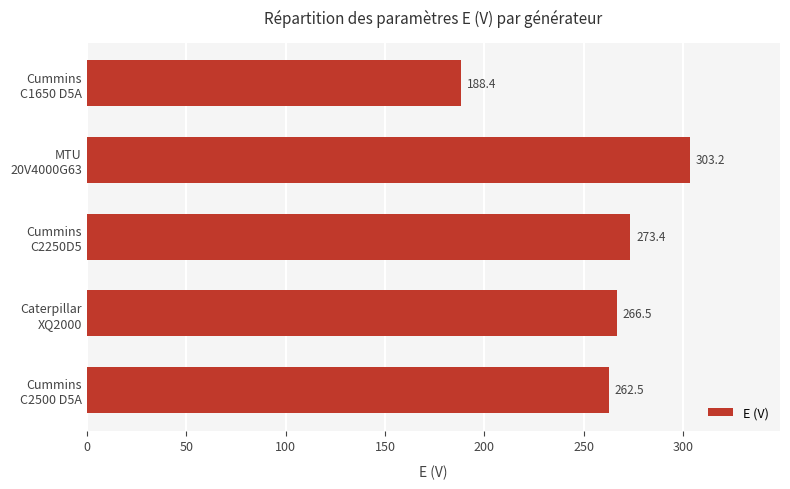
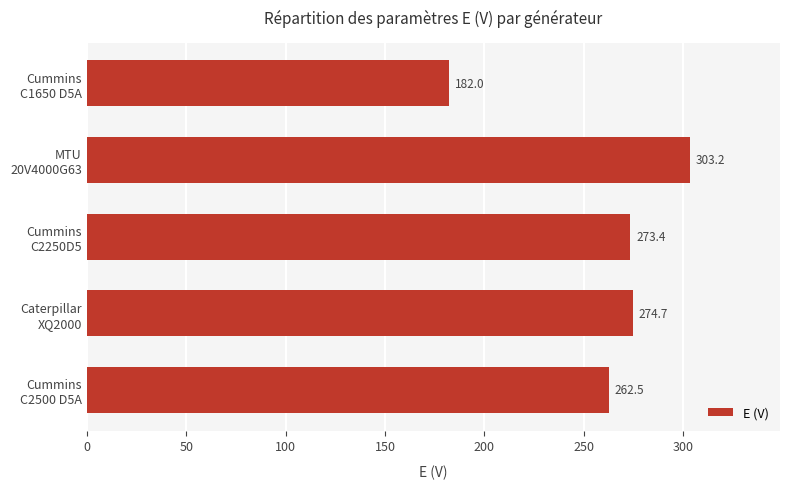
  {
-   "Cummins C1650 D5A": 188.4,
+   "Cummins C1650 D5A": 182.0,
    "MTU 20V4000G63": 303.2,
    "Cummins C2250D5": 273.4,
-   "Caterpillar XQ2000": 266.5,
+   "Caterpillar XQ2000": 274.7,
    "Cummins C2500 D5A": 262.5
  }
